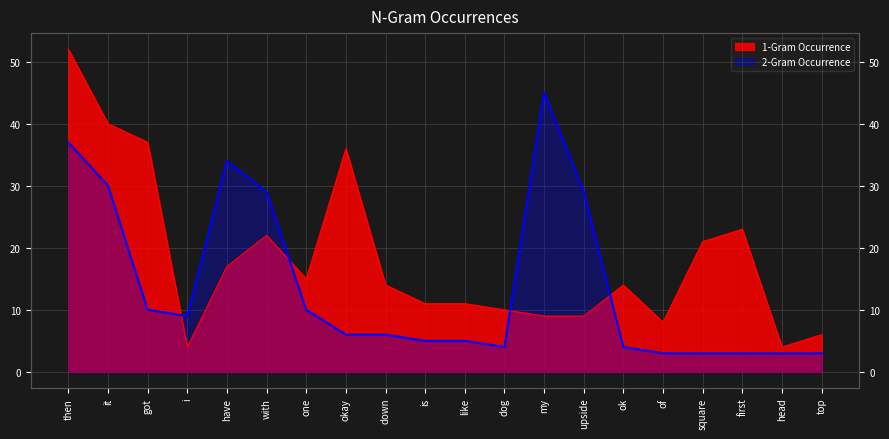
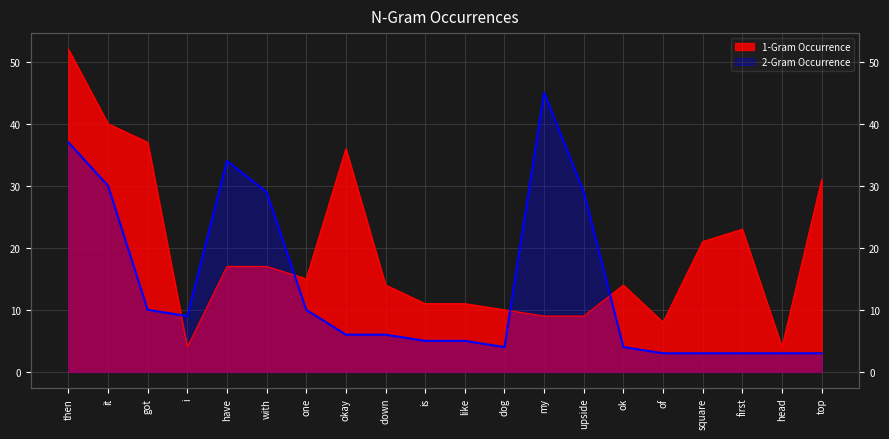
  {
    "1-Gram Occurrence": {
      "then": 52,
      "it": 40,
      "got": 37,
      "i": 4,
      "have": 17,
-     "with": 22,
+     "with": 17,
      "one": 15,
      "okay": 36,
      "down": 14,
      "is": 11,
      "like": 11,
      "dog": 10,
      "my": 9,
      "upside": 9,
      "ok": 14,
      "of": 8,
      "square": 21,
      "first": 23,
      "head": 4,
-     "top": 6
+     "top": 31
    },
    "2-Gram Occurrence": {
      "then": 37,
      "it": 30,
      "got": 10,
      "i": 9,
      "have": 34,
      "with": 29,
      "one": 10,
      "okay": 6,
      "down": 6,
      "is": 5,
      "like": 5,
      "dog": 4,
      "my": 45,
      "upside": 29,
      "ok": 4,
      "of": 3,
      "square": 3,
      "first": 3,
      "head": 3,
      "top": 3
    }
  }
